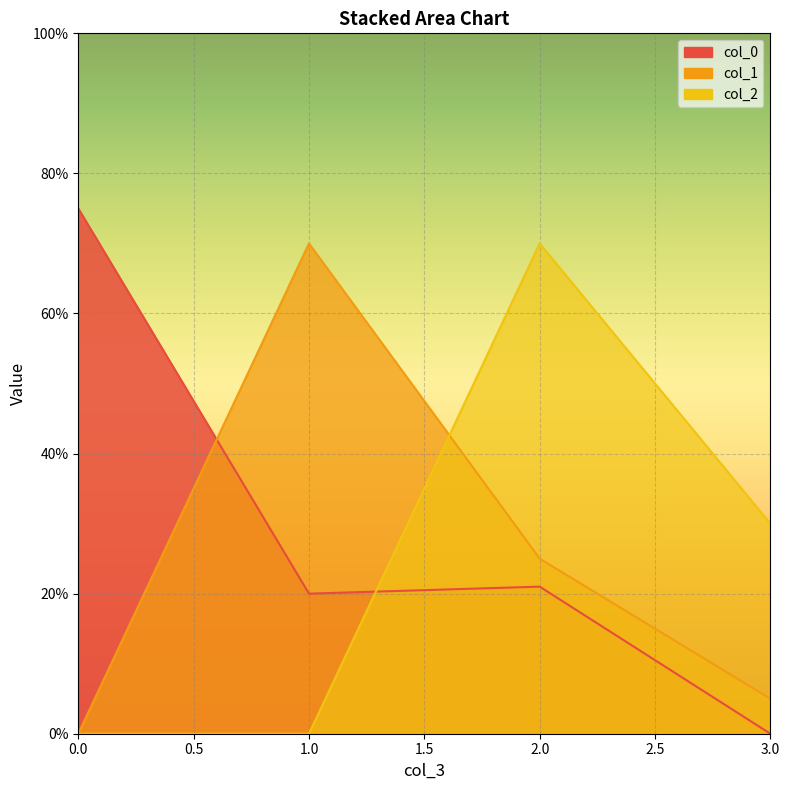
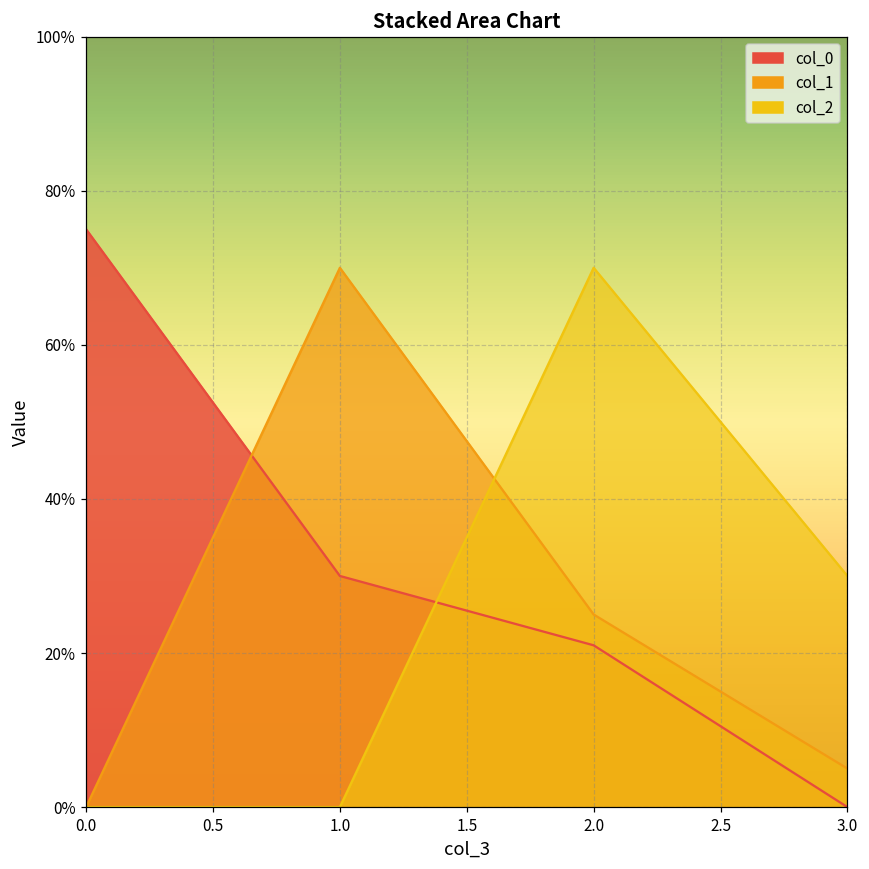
  {
    "col_0": {
      "0.0": "75%",
-     "1.0": "20%",
+     "1.0": "30%",
      "2.0": "21%",
      "3.0": "0%"
    }
  }
